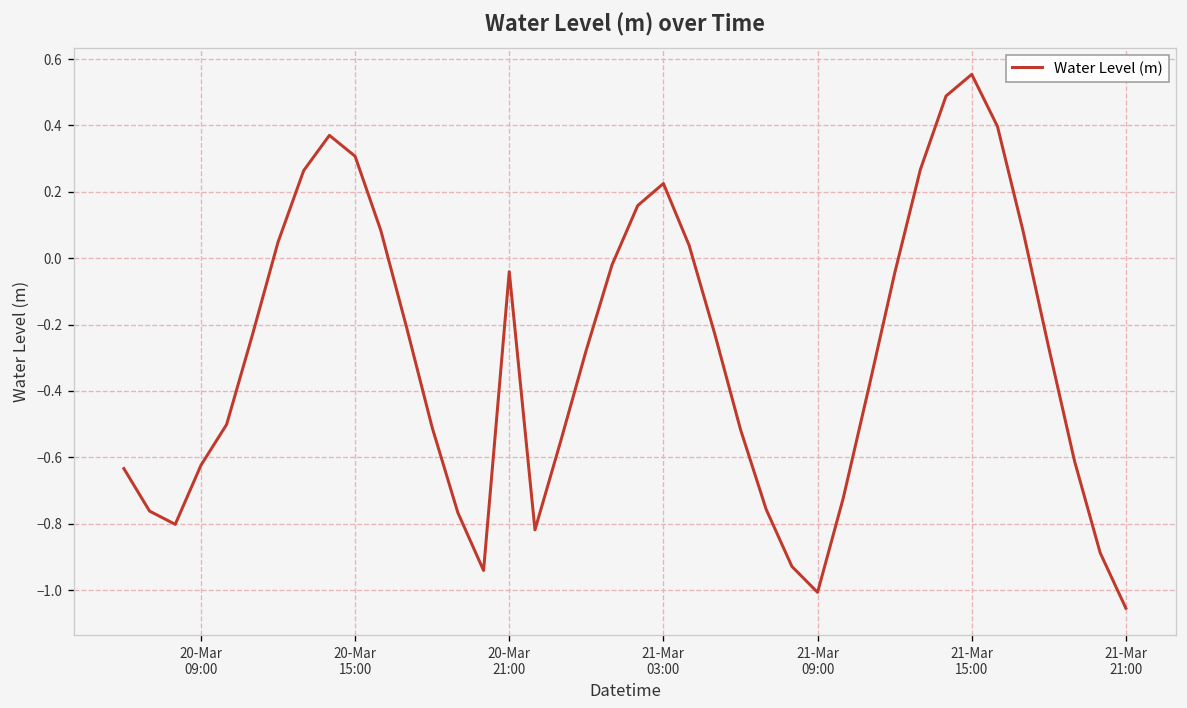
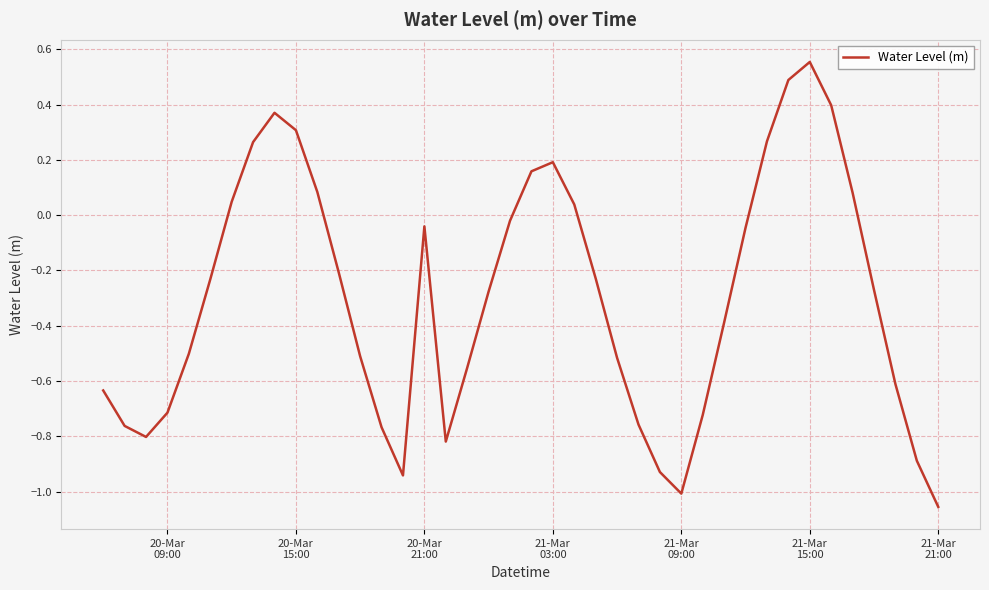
  {
-   "20-Mar 09:00": -0.62,
+   "20-Mar 09:00": -0.71,
    "20-Mar 15:00": 0.31,
    "20-Mar 21:00": -0.04,
-   "21-Mar 03:00": 0.22,
+   "21-Mar 03:00": 0.19,
    "21-Mar 09:00": -1.01,
    "21-Mar 15:00": 0.55,
    "21-Mar 21:00": -1.05
  }
